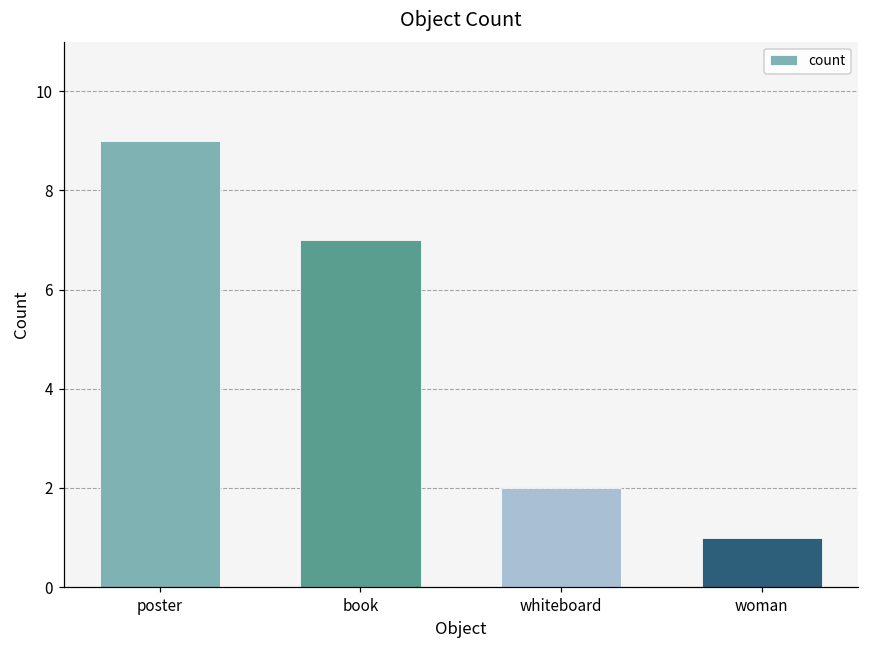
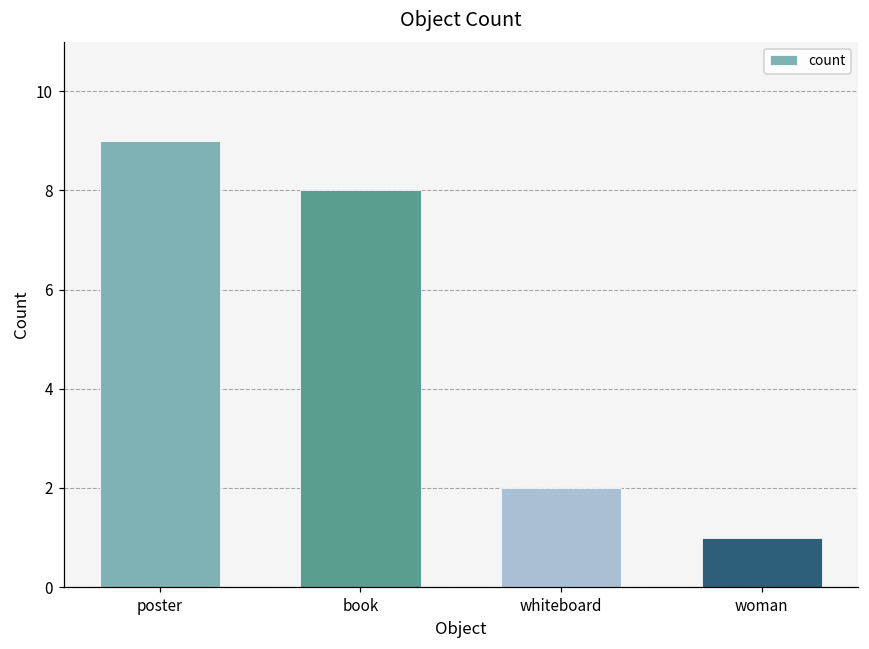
  {
    "poster": 9,
-   "book": 7,
+   "book": 8,
    "whiteboard": 2,
    "woman": 1
  }
